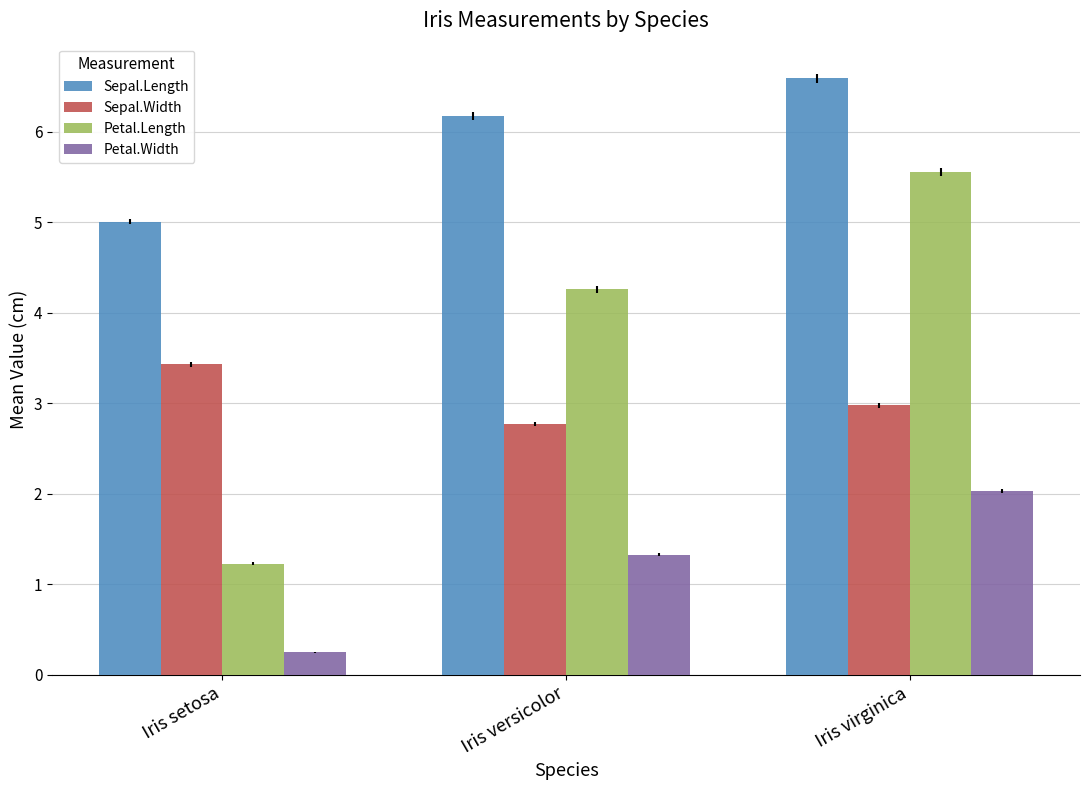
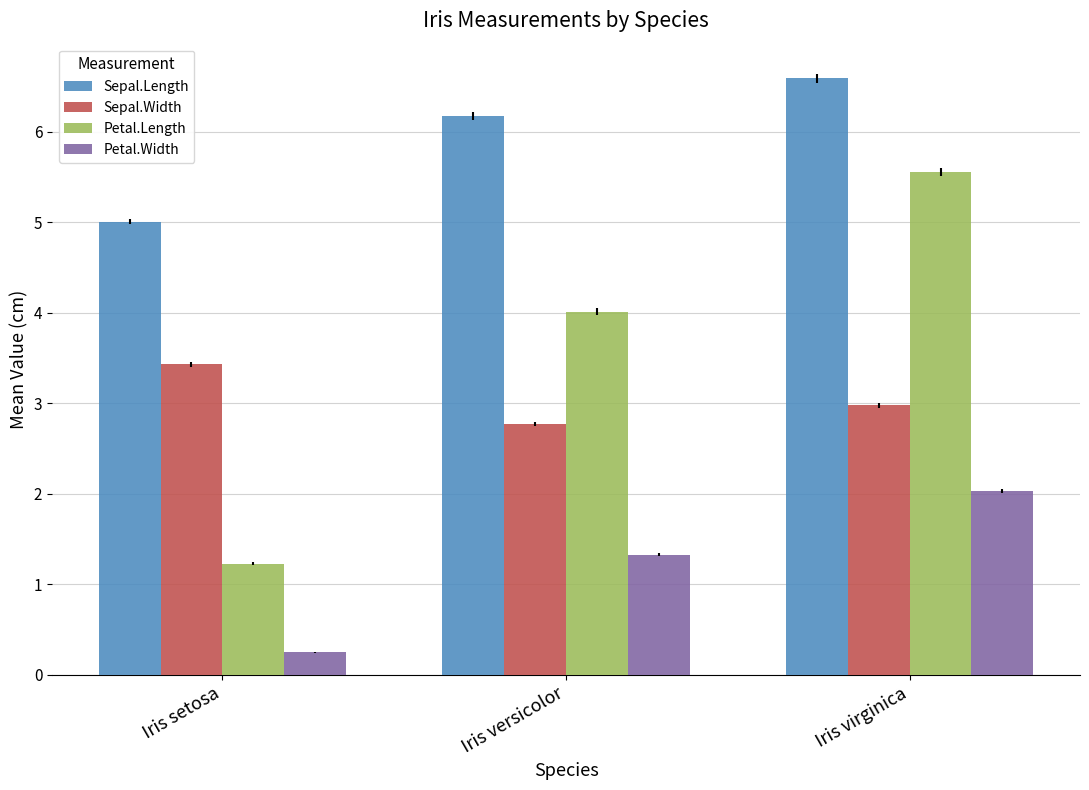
  {
    "Sepal.Length": {
      "Iris setosa": 5.0,
      "Iris versicolor": 6.2,
      "Iris virginica": 6.6
    },
    "Sepal.Width": {
      "Iris setosa": 3.4,
      "Iris versicolor": 2.8,
      "Iris virginica": 3.0
    },
    "Petal.Length": {
      "Iris setosa": 1.2,
-     "Iris versicolor": 4.3,
+     "Iris versicolor": 4.0,
      "Iris virginica": 5.6
    },
    "Petal.Width": {
      "Iris setosa": 0.2,
      "Iris versicolor": 1.3,
      "Iris virginica": 2.0
    }
  }
